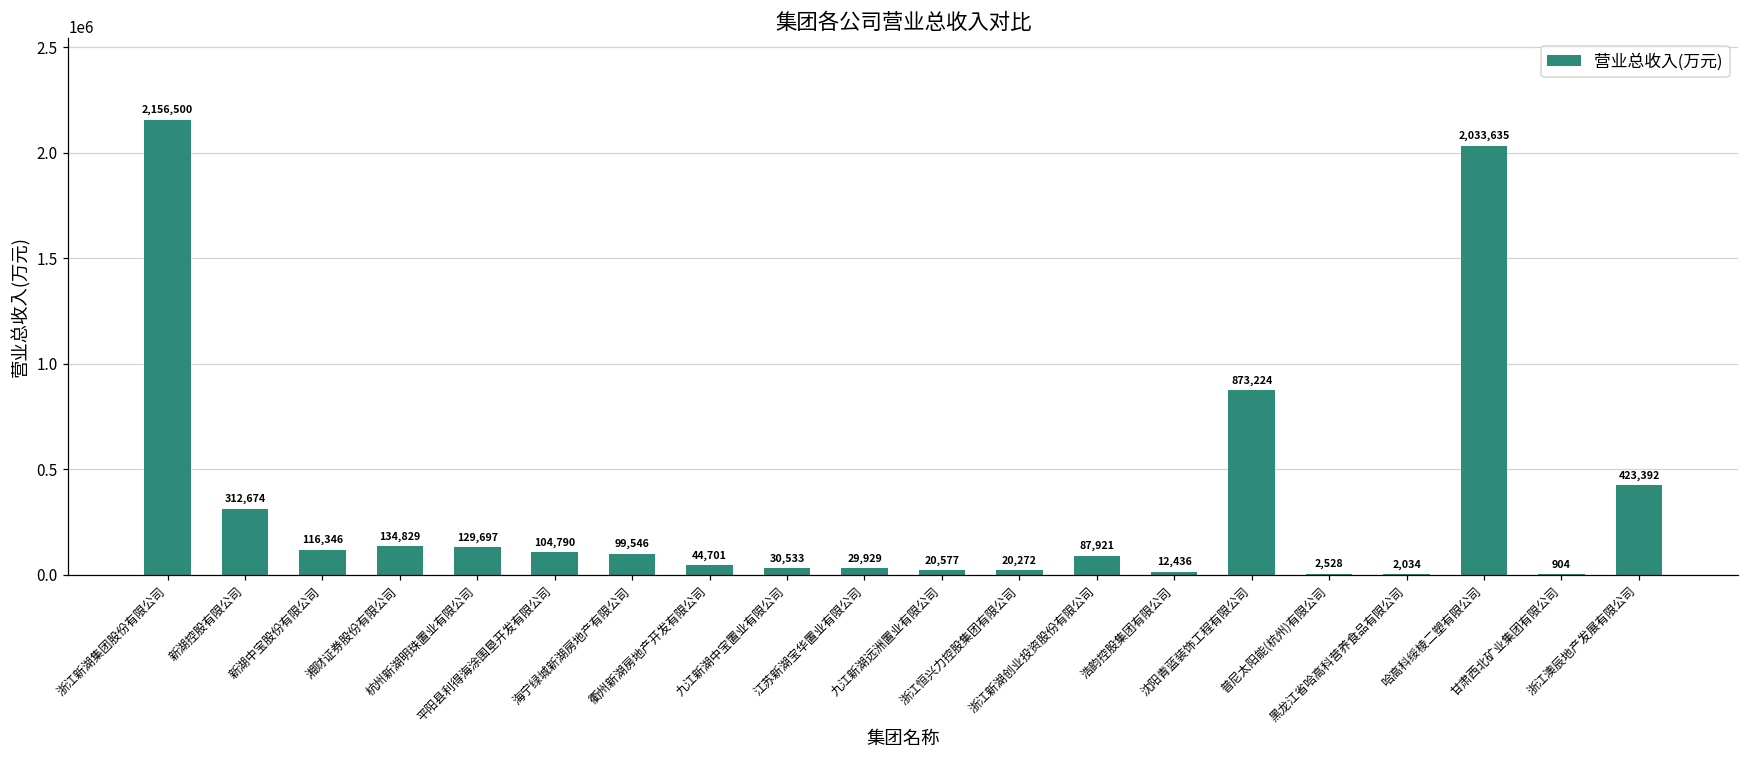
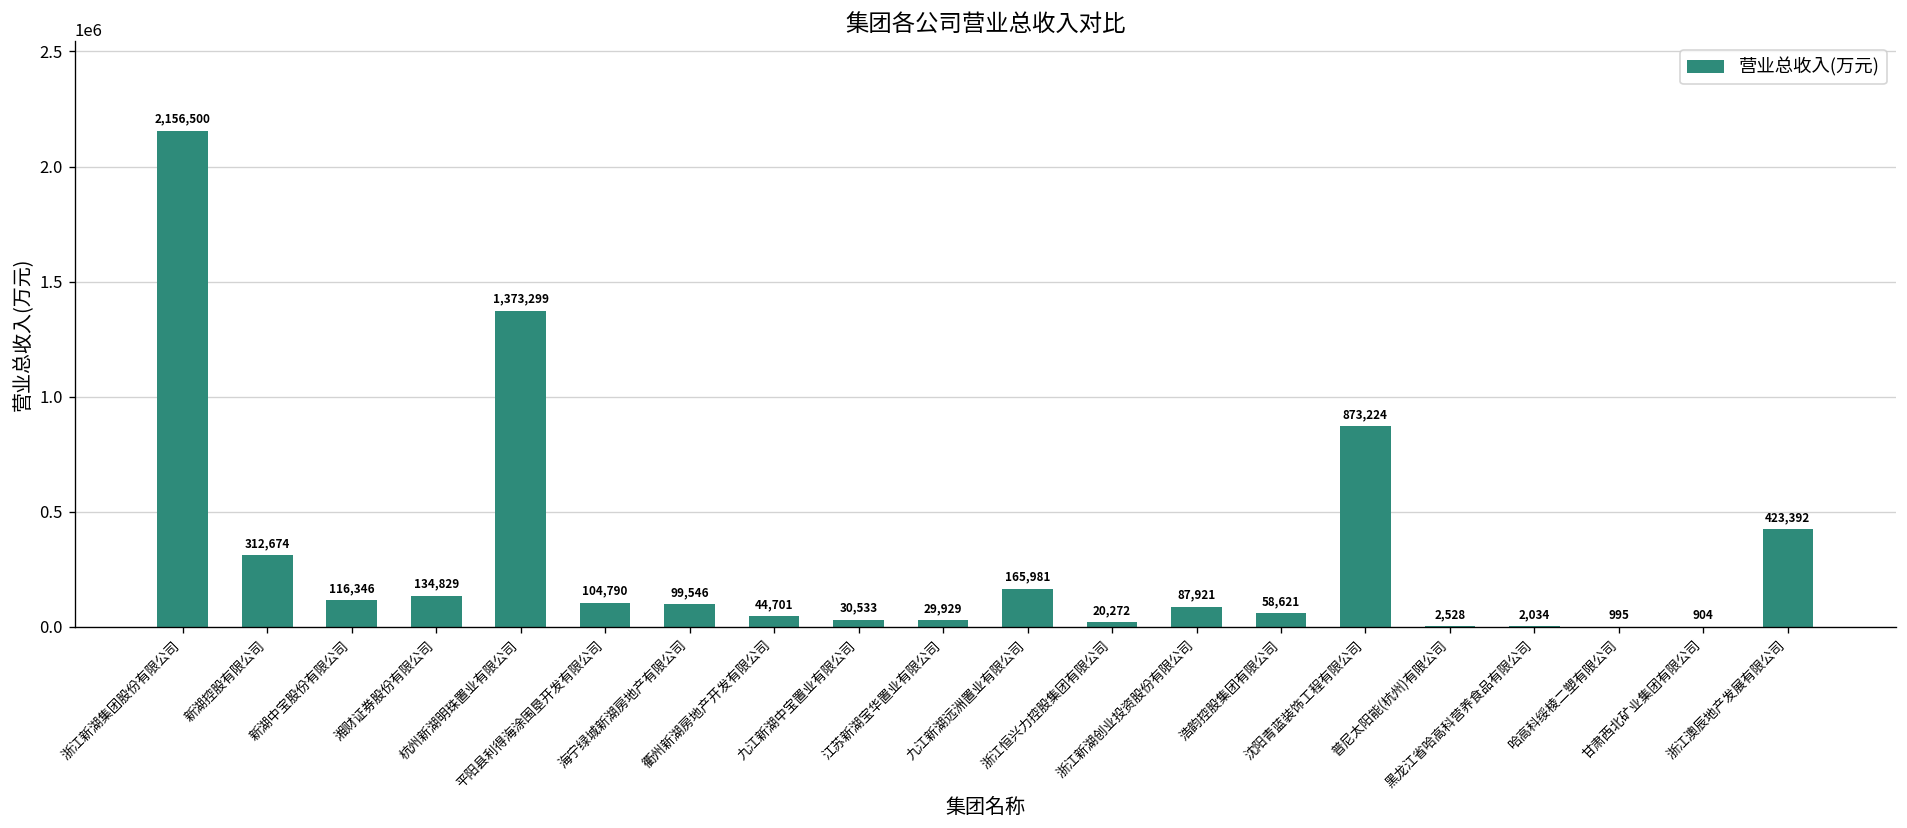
  {
    "浙江新湖集团股份有限公司": "2,156,500",
    "新湖控股有限公司": "312,674",
    "新湖中宝股份有限公司": "116,346",
    "湘财证券股份有限公司": "134,829",
-   "杭州新湖明珠置业有限公司": "129,697",
+   "杭州新湖明珠置业有限公司": "1,373,299",
    "平阳县利得海涂围垦开发有限公司": "104,790",
    "海宁绿城新湖房地产有限公司": "99,546",
    "衢州新湖房地产开发有限公司": "44,701",
    "九江新湖中宝置业有限公司": "30,533",
    "江苏新湖宝华置业有限公司": "29,929",
-   "九江新湖远洲置业有限公司": "20,577",
+   "九江新湖远洲置业有限公司": "165,981",
    "浙江恒兴力控股集团有限公司": "20,272",
    "浙江新湖创业投资股份有限公司": "87,921",
-   "浩韵控股集团有限公司": "12,436",
+   "浩韵控股集团有限公司": "58,621",
    "沈阳青蓝装饰工程有限公司": "873,224",
    "普尼太阳能(杭州)有限公司": "2,528",
    "黑龙江省哈高科营养食品有限公司": "2,034",
-   "哈高科绥棱二塑有限公司": "2,033,635",
+   "哈高科绥棱二塑有限公司": "995",
    "甘肃西北矿业集团有限公司": "904",
    "浙江澳辰地产发展有限公司": "423,392"
  }
